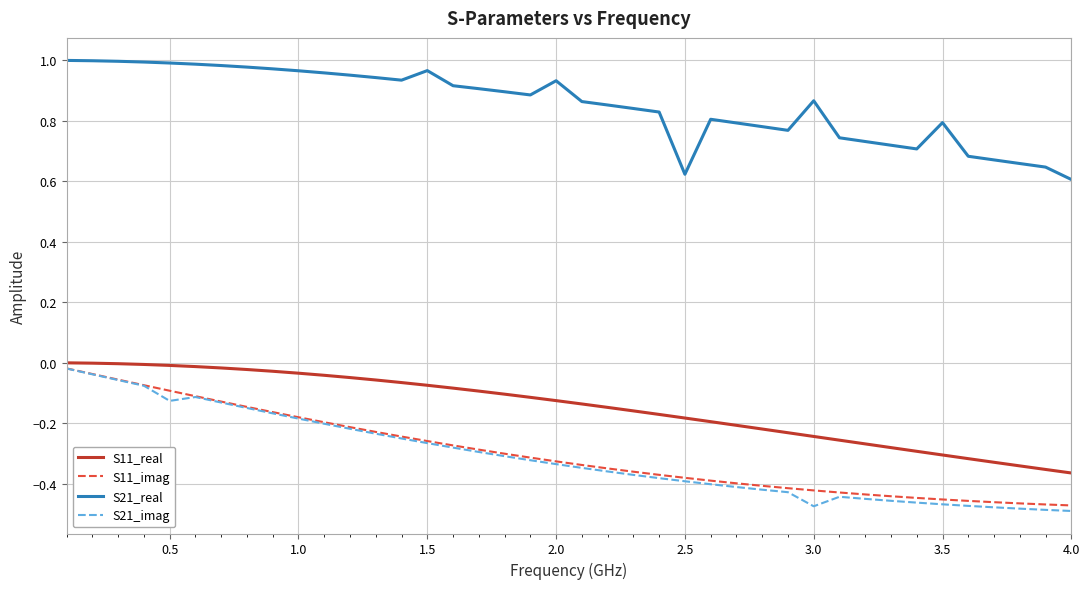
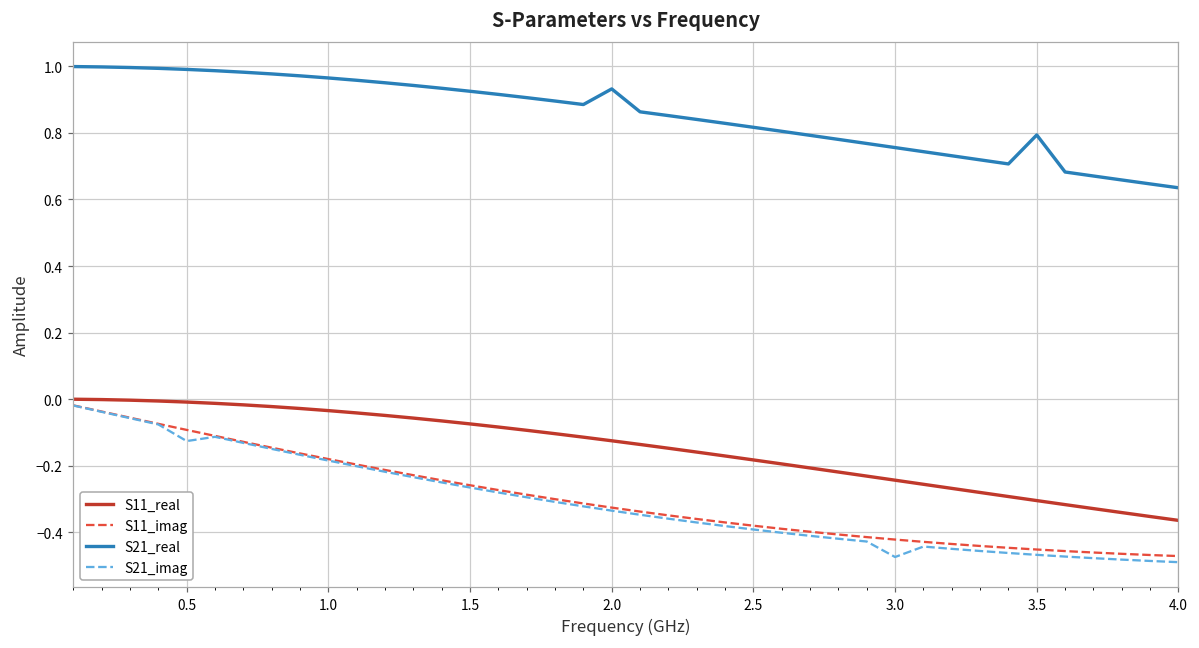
  {
    "S21_real": {
      "0.5": 0.99,
      "1.0": 0.97,
-     "1.5": 0.97,
+     "1.5": 0.93,
      "2.0": 0.93,
-     "2.5": 0.62,
-     "3.0": 0.87,
+     "2.5": 0.82,
+     "3.0": 0.76,
      "3.5": 0.79,
-     "4.0": 0.61
+     "4.0": 0.64
    },
    "S21_imag": {
      "0.5": -0.13,
      "2.0": -0.34,
      "2.5": -0.39,
      "3.0": -0.47,
      "3.5": -0.47,
      "4.0": -0.49
    }
  }
